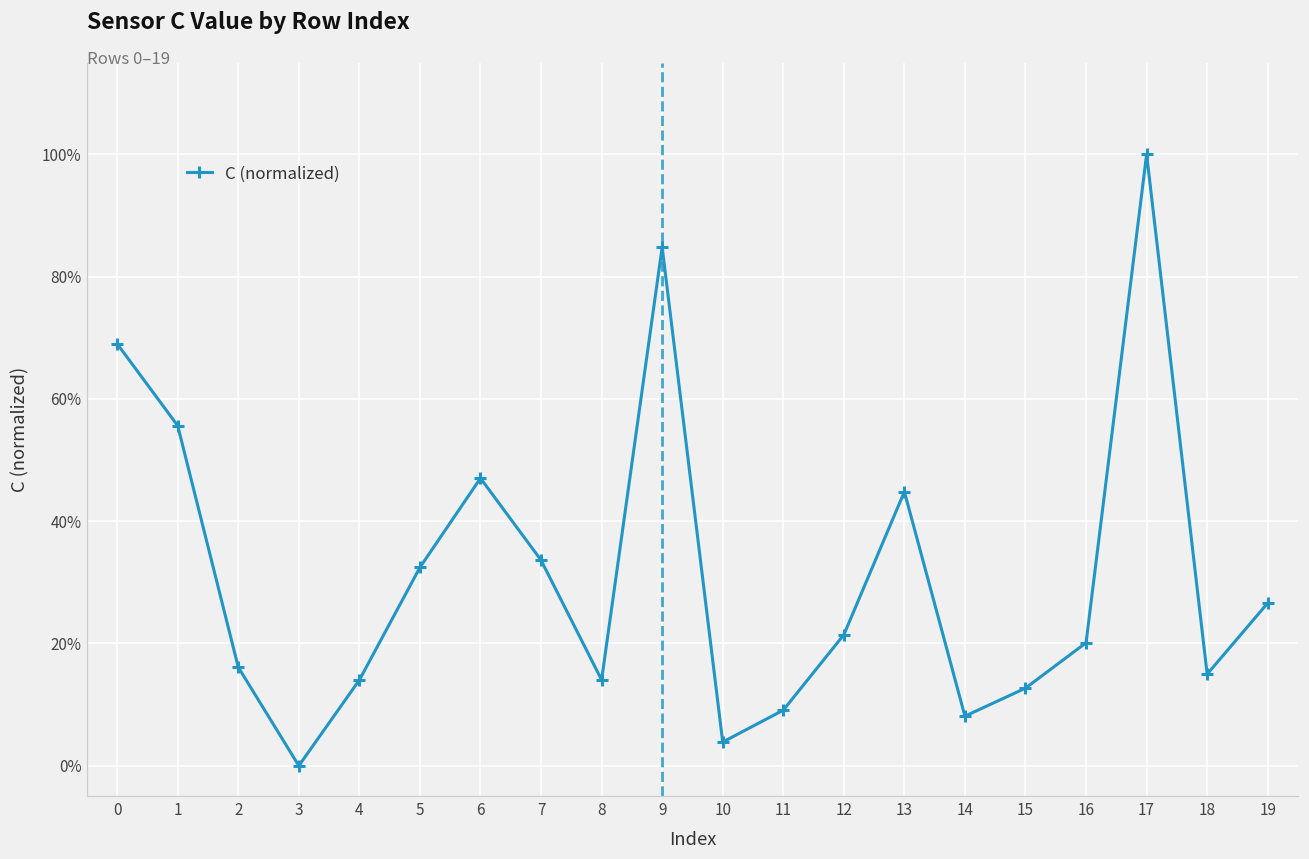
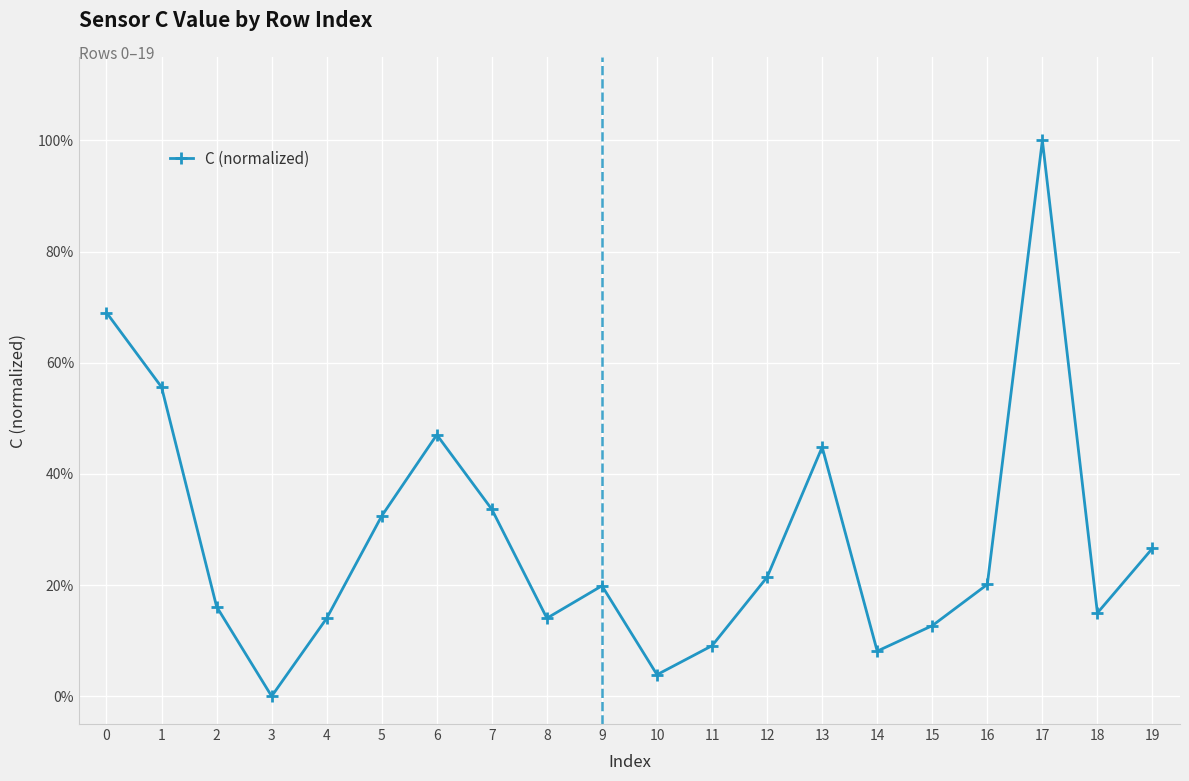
  {
    "0": "69%",
    "1": "56%",
    "2": "16%",
    "3": "0%",
    "4": "14%",
    "5": "32%",
    "6": "47%",
    "7": "34%",
    "8": "14%",
-   "9": "85%",
+   "9": "20%",
    "10": "4%",
    "11": "9%",
    "12": "21%",
    "13": "45%",
    "14": "8%",
    "15": "13%",
    "16": "20%",
    "17": "100%",
    "18": "15%",
    "19": "27%"
  }
